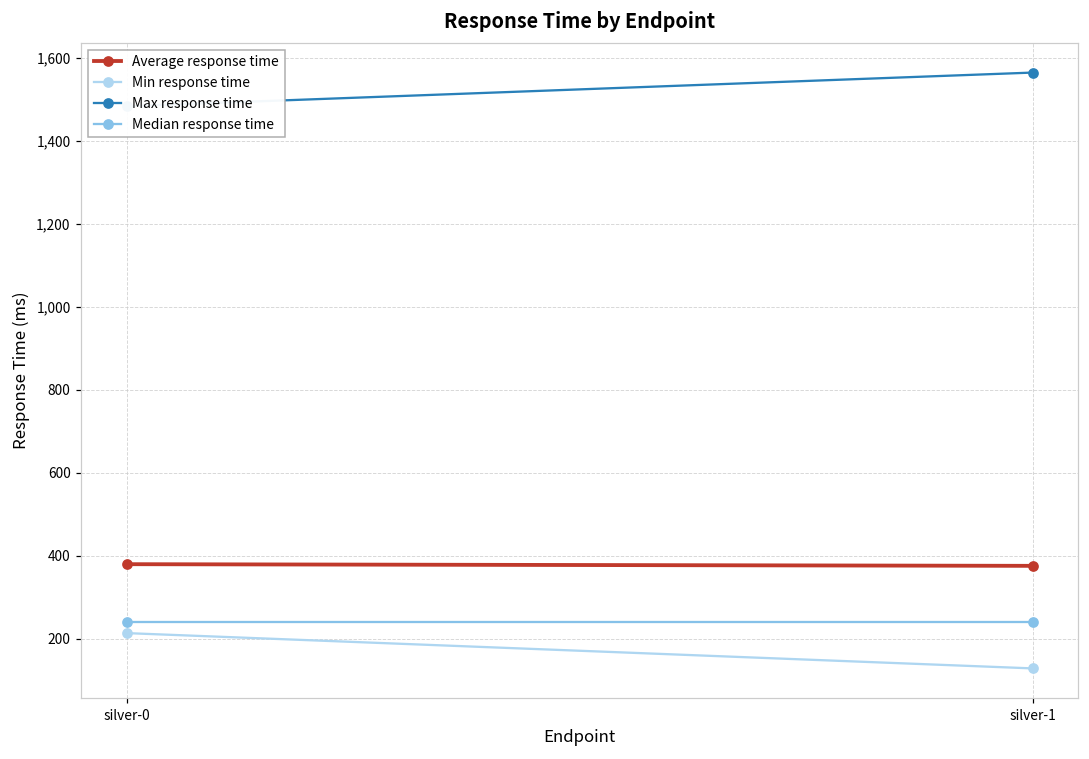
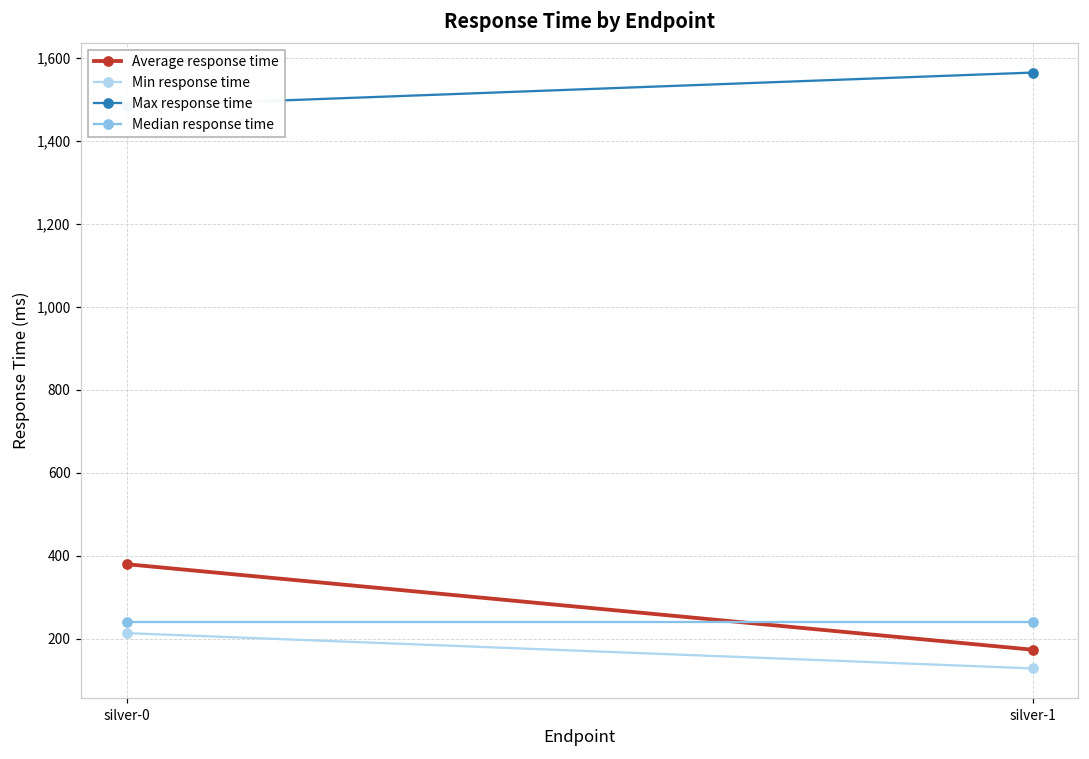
  {
    "Average response time": {
      "silver-0": "380",
-     "silver-1": "380"
+     "silver-1": "170"
    },
    "Max response time": {
      "silver-1": "1,560"
    }
  }
